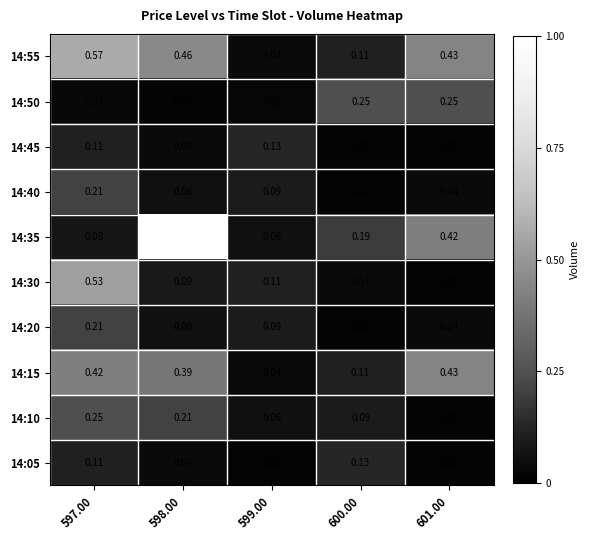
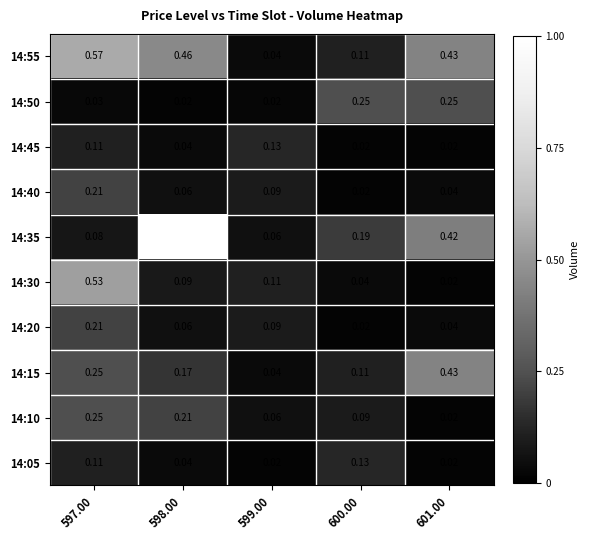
  {
    "14:55": {
      "597.00": 0.57,
      "598.00": 0.46,
      "601.00": 0.43
    },
    "14:50": {
      "600.00": 0.25,
      "601.00": 0.25
    },
    "14:40": {
      "597.00": 0.21
    },
    "14:35": {
      "600.00": 0.19,
      "601.00": 0.42
    },
    "14:30": {
      "597.00": 0.53
    },
    "14:20": {
      "597.00": 0.21
    },
    "14:15": {
-     "597.00": 0.42,
-     "598.00": 0.39,
+     "597.00": 0.25,
+     "598.00": 0.17,
      "601.00": 0.43
    },
    "14:10": {
      "597.00": 0.25,
      "598.00": 0.21
    }
  }
